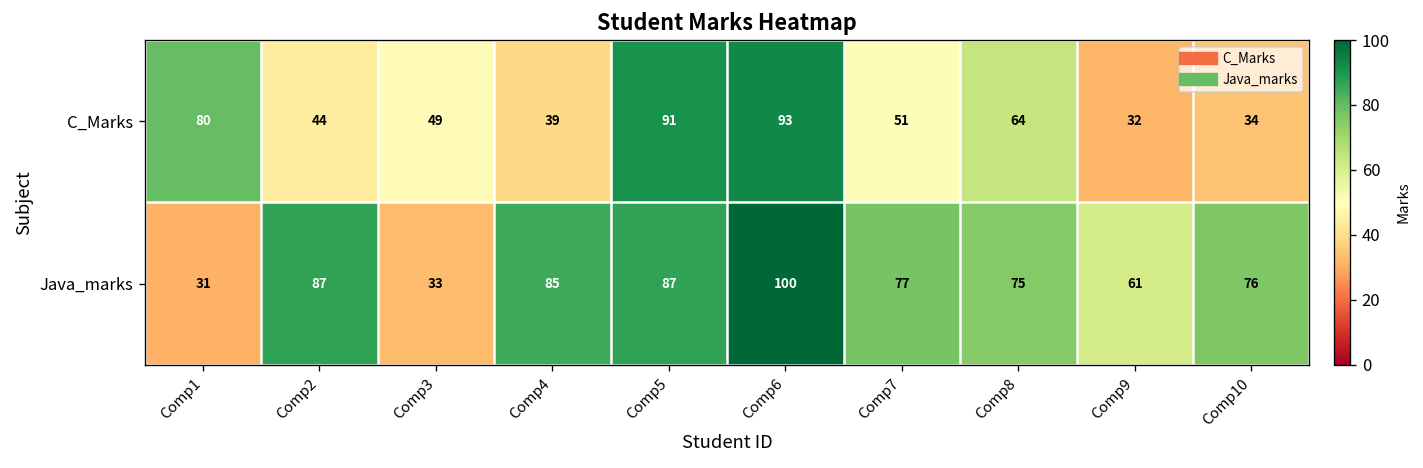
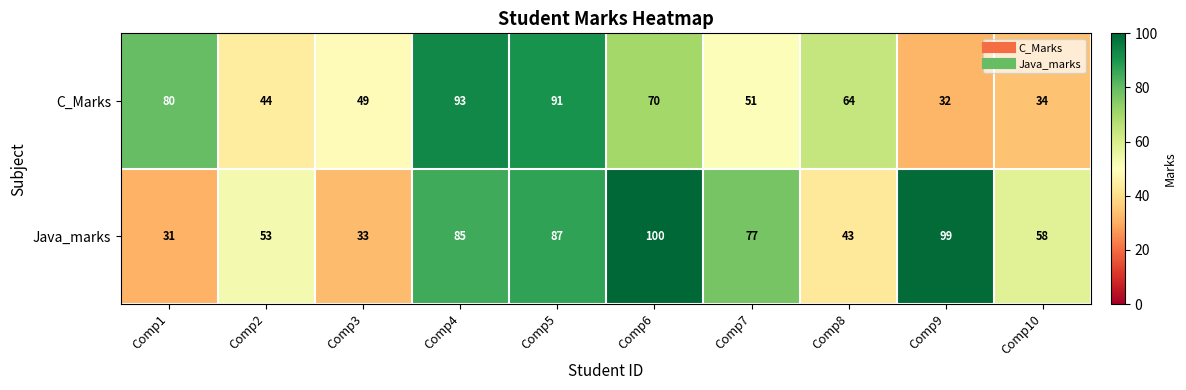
  {
    "C_Marks": {
      "Comp1": 80,
      "Comp2": 44,
      "Comp3": 49,
-     "Comp4": 39,
+     "Comp4": 93,
      "Comp5": 91,
-     "Comp6": 93,
+     "Comp6": 70,
      "Comp7": 51,
      "Comp8": 64,
      "Comp9": 32,
      "Comp10": 34
    },
    "Java_marks": {
      "Comp1": 31,
-     "Comp2": 87,
+     "Comp2": 53,
      "Comp3": 33,
      "Comp4": 85,
      "Comp5": 87,
      "Comp6": 100,
      "Comp7": 77,
-     "Comp8": 75,
-     "Comp9": 61,
-     "Comp10": 76
+     "Comp8": 43,
+     "Comp9": 99,
+     "Comp10": 58
    }
  }
